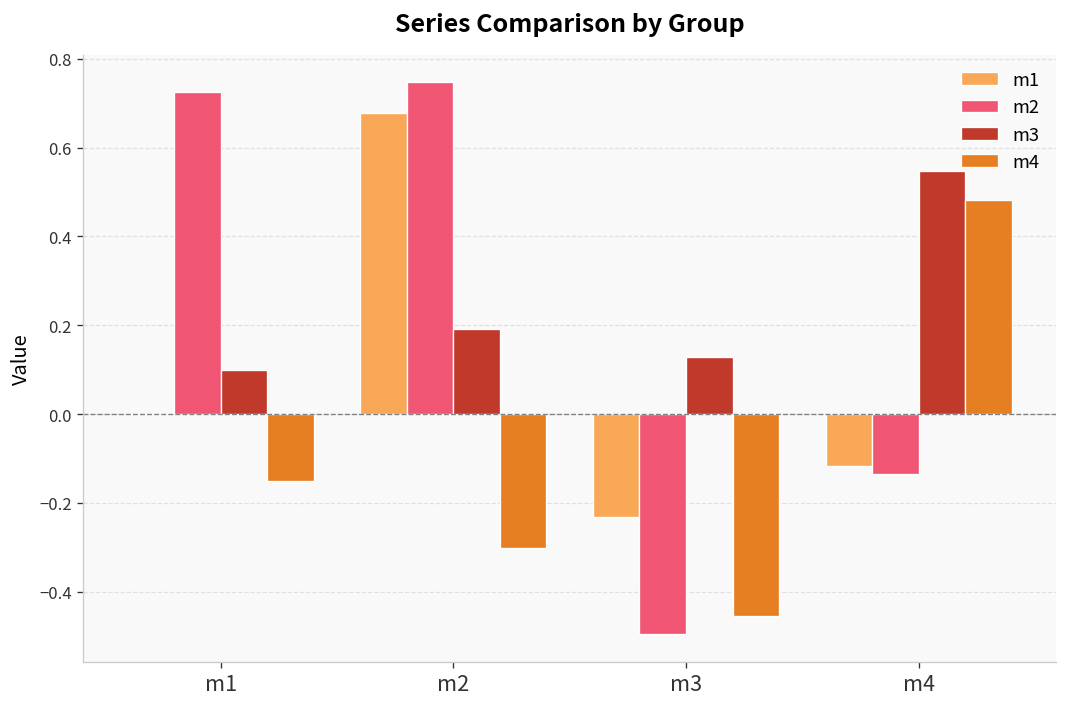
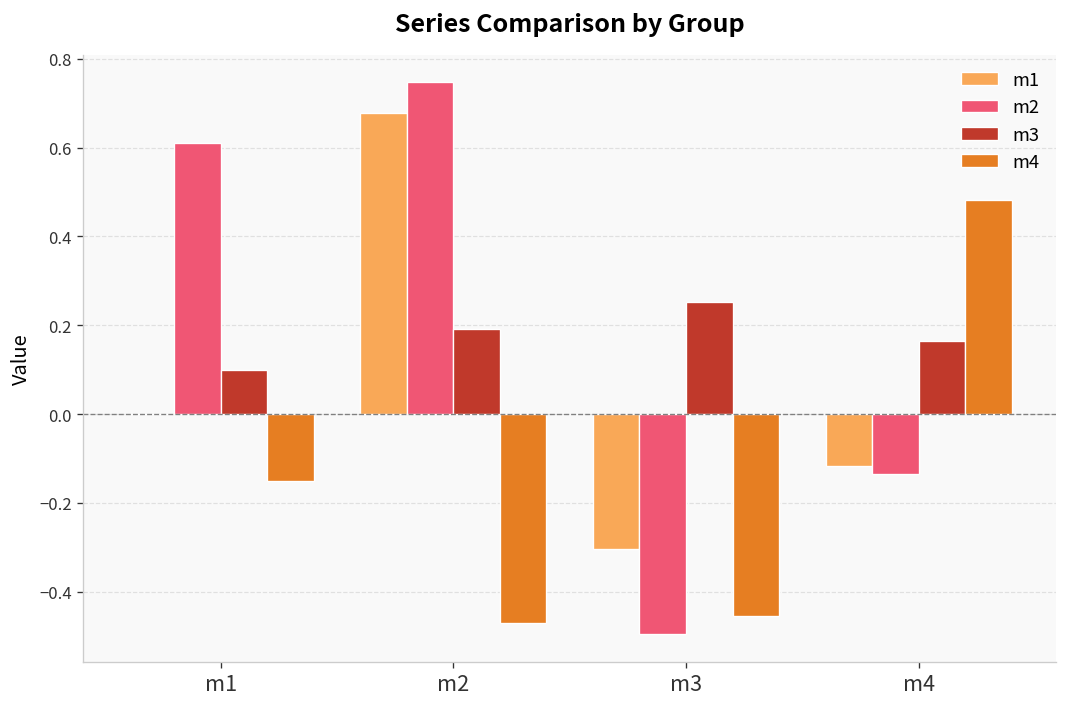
  {
    "m1": {
      "m1": 0.00,
      "m2": 0.68,
-     "m3": -0.23,
+     "m3": -0.30,
      "m4": -0.12
    },
    "m2": {
-     "m1": 0.72,
+     "m1": 0.61,
      "m2": 0.75,
      "m3": -0.50,
      "m4": -0.13
    },
    "m3": {
      "m1": 0.10,
      "m2": 0.19,
-     "m3": 0.13,
-     "m4": 0.55
+     "m3": 0.25,
+     "m4": 0.16
    },
    "m4": {
      "m1": -0.15,
-     "m2": -0.30,
+     "m2": -0.47,
      "m3": -0.46,
      "m4": 0.48
    }
  }
